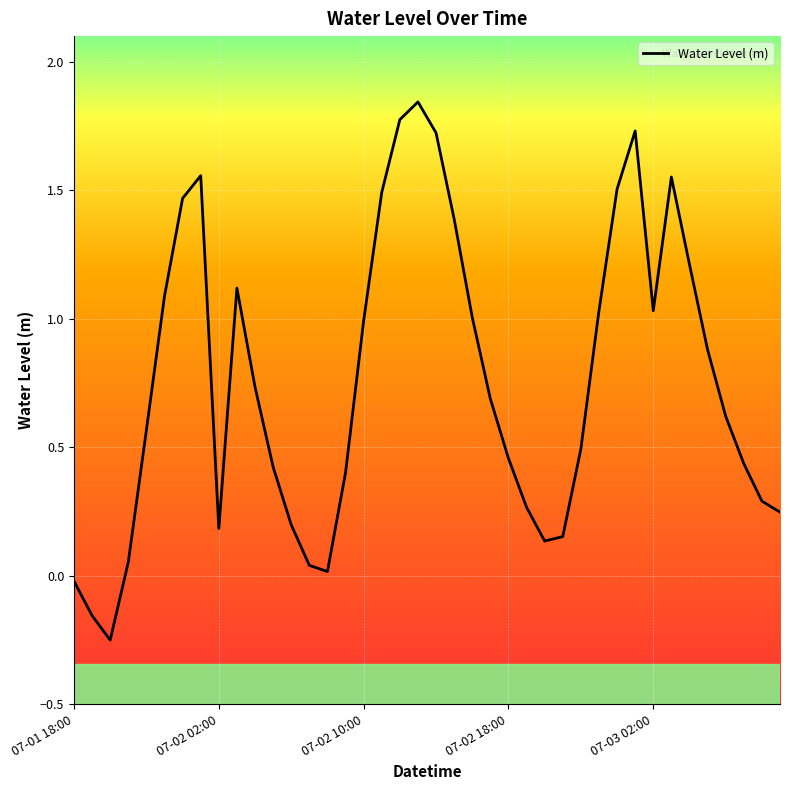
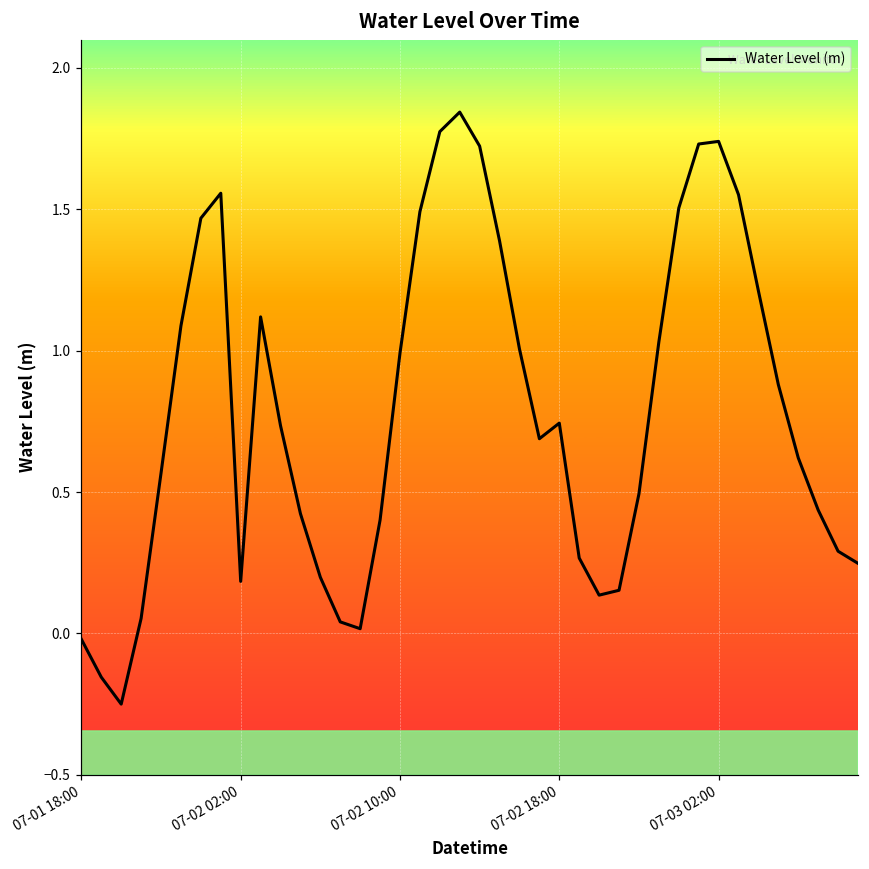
  {
    "07-01 18:00": -0.02,
    "07-02 02:00": 0.18,
    "07-02 10:00": 0.99,
-   "07-02 18:00": 0.46,
-   "07-03 02:00": 1.03
+   "07-02 18:00": 0.74,
+   "07-03 02:00": 1.74
  }
